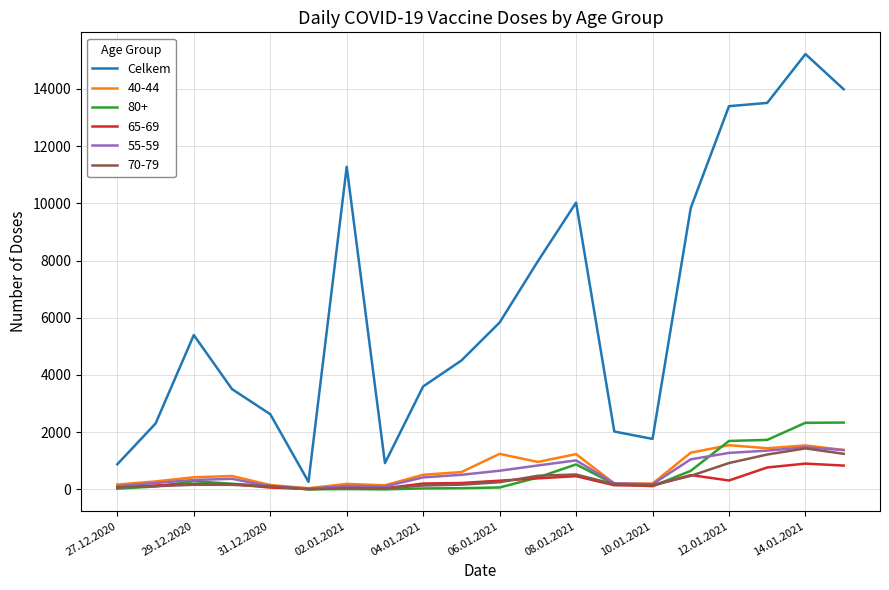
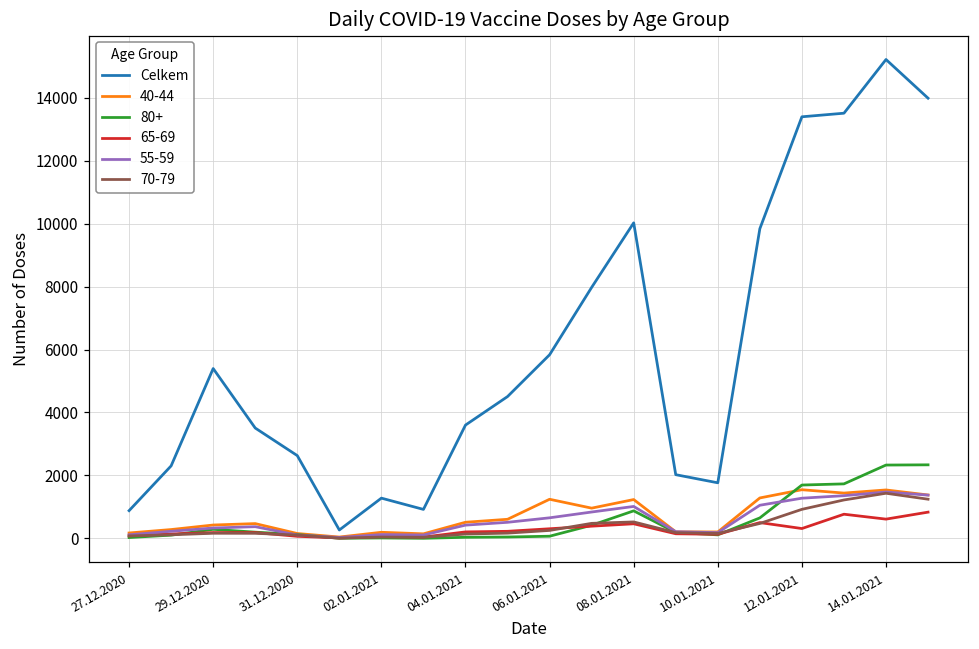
  {
    "Celkem": {
      "27.12.2020": 900,
      "29.12.2020": 5400,
      "31.12.2020": 2600,
-     "02.01.2021": 11300,
+     "02.01.2021": 1300,
      "04.01.2021": 3600,
      "06.01.2021": 5800,
      "08.01.2021": 10000,
      "10.01.2021": 1800,
      "12.01.2021": 13400,
      "14.01.2021": 15200
    },
    "40-44": {
      "29.12.2020": 400,
      "04.01.2021": 500,
      "06.01.2021": 1200,
      "08.01.2021": 1200,
      "12.01.2021": 1500
    },
    "80+": {
      "04.01.2021": 0,
      "06.01.2021": 100,
      "08.01.2021": 900,
      "12.01.2021": 1700,
      "14.01.2021": 2300
    },
    "65-69": {
      "12.01.2021": 300,
-     "14.01.2021": 900
+     "14.01.2021": 600
    },
    "55-59": {
      "04.01.2021": 400,
      "06.01.2021": 700,
      "08.01.2021": 1000,
      "12.01.2021": 1300
    },
    "70-79": {
      "12.01.2021": 900
    }
  }
